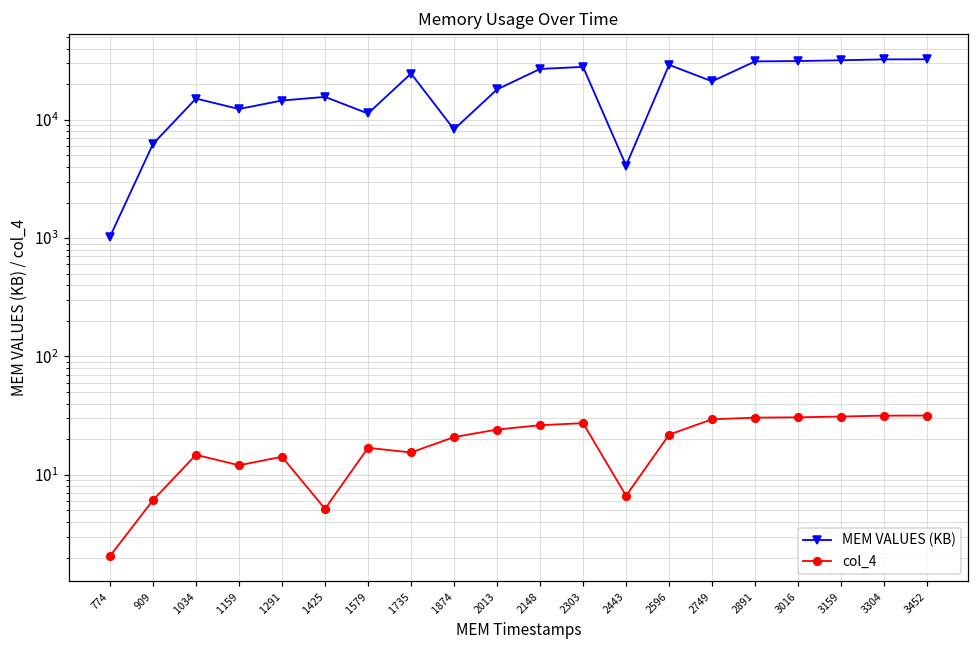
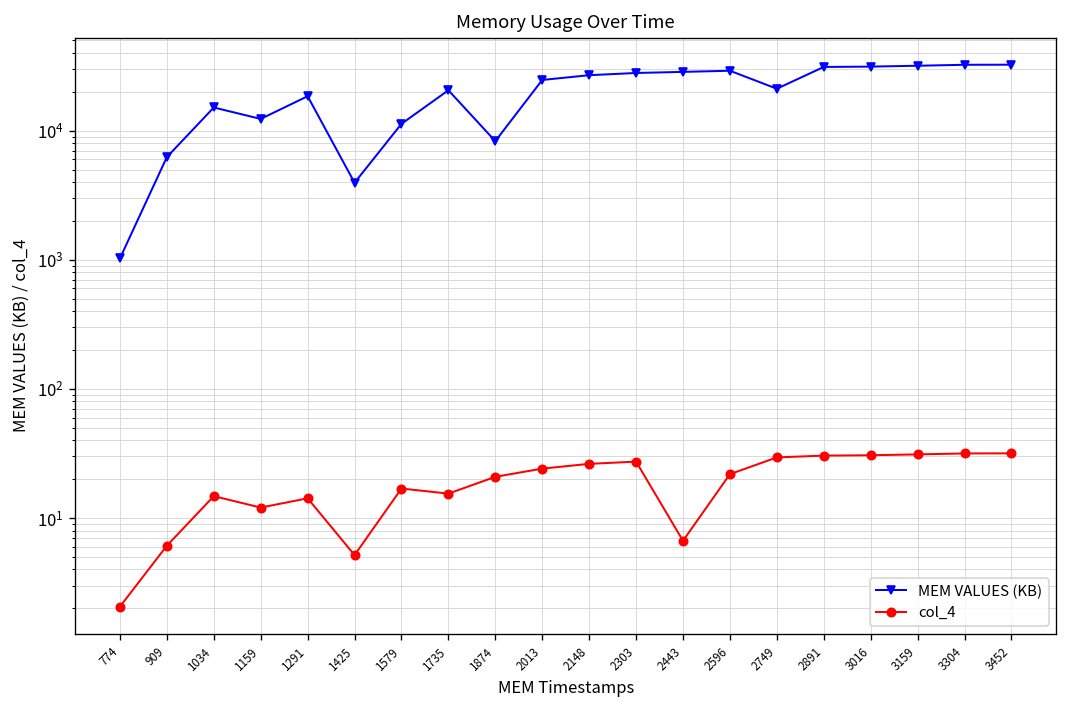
  {
    "MEM VALUES (KB)": {
      "774": 1000,
      "909": 6000,
      "1034": 15000,
      "1159": 12000,
-     "1291": 15000,
-     "1425": 16000,
+     "1291": 18000,
+     "1425": 4000,
      "1579": 11000,
-     "1735": 25000,
+     "1735": 21000,
      "1874": 8000,
-     "2013": 18000,
+     "2013": 25000,
      "2148": 27000,
      "2303": 28000,
-     "2443": 4100,
+     "2443": 29000,
      "2596": 29000,
      "2749": 21000,
      "2891": 31000,
      "3016": 31000,
      "3159": 32000,
      "3304": 32000,
      "3452": 32000
    },
    "col_4": {
      "774": 2,
      "909": 6,
      "1034": 15,
      "1159": 12,
      "1291": 14,
      "1425": 5,
      "1579": 17,
      "1735": 15,
      "1874": 21,
      "2013": 24,
      "2148": 26,
      "2303": 27,
      "2443": 7,
      "2596": 22,
      "2749": 29,
      "2891": 30,
      "3016": 31,
      "3159": 31,
      "3304": 32,
      "3452": 32
    }
  }
